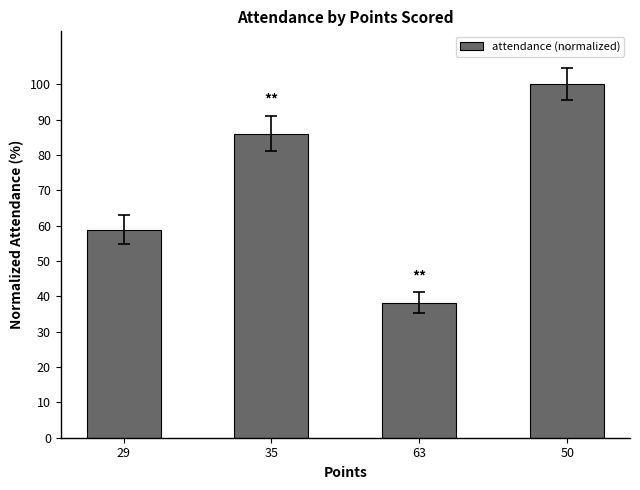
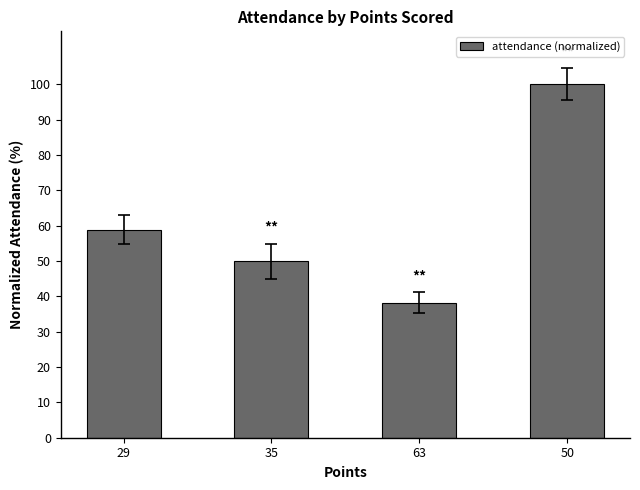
  {
    "attendance (normalized)": {
      "29": 59,
-     "35": 86,
+     "35": 50,
      "63": 38,
      "50": 100
    }
  }
